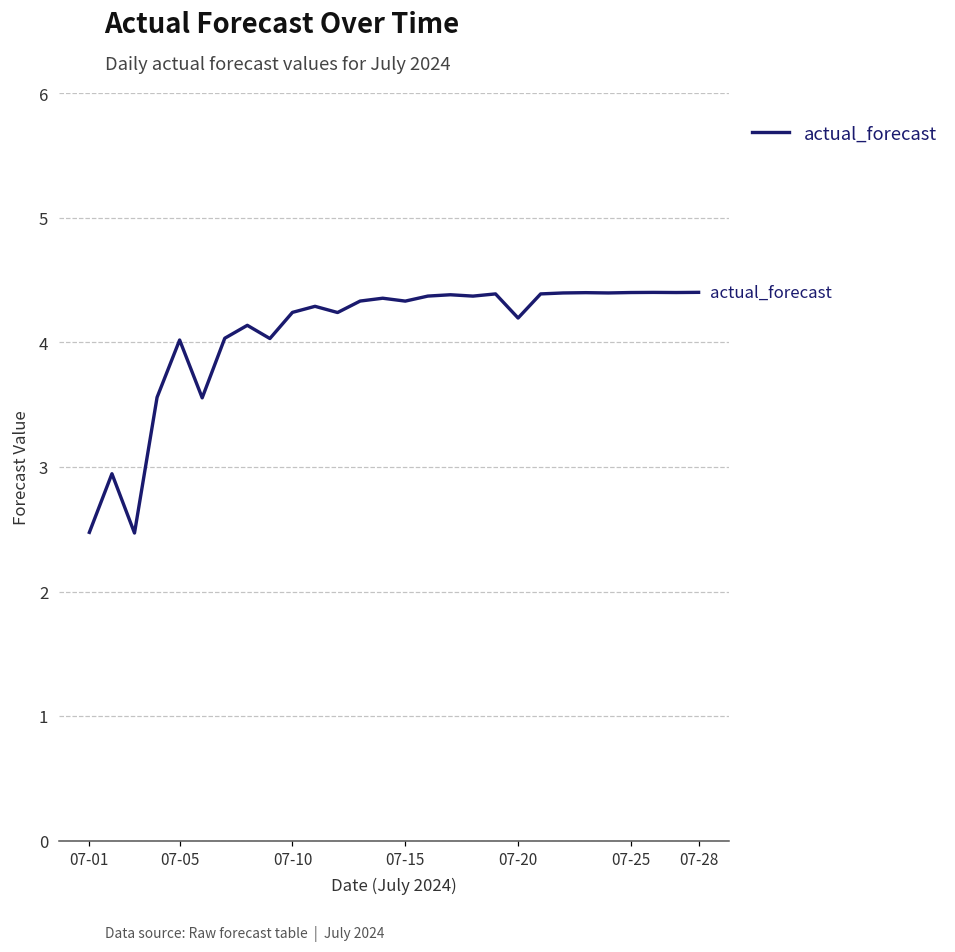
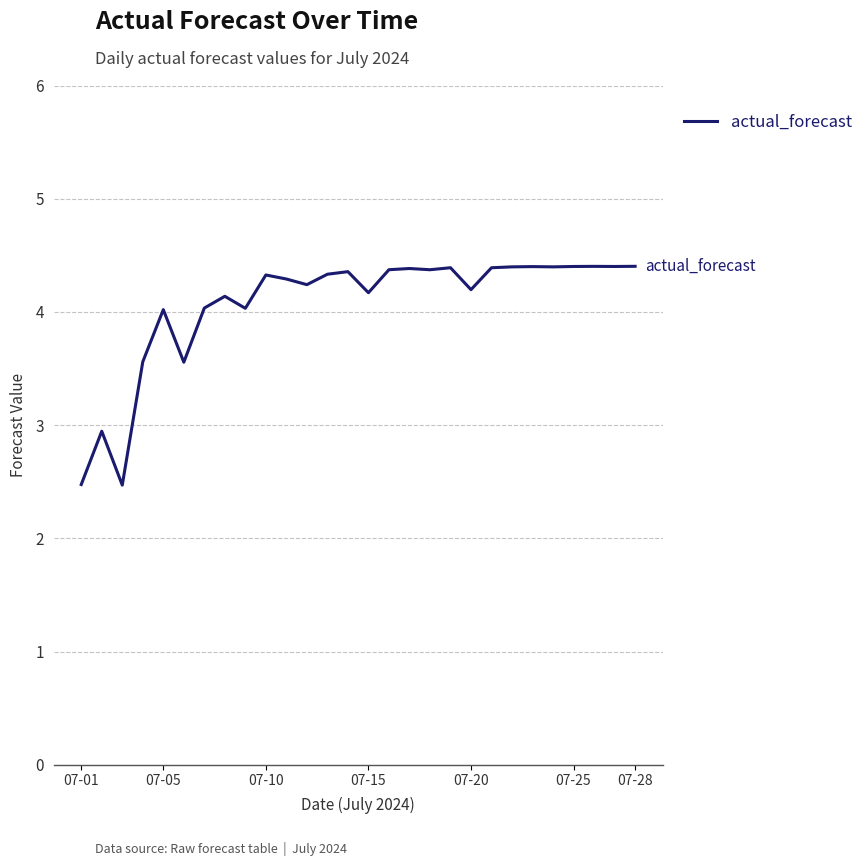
  {
    "07-01": 2.48,
    "07-05": 4.02,
-   "07-10": 4.24,
-   "07-15": 4.33,
+   "07-10": 4.33,
+   "07-15": 4.17,
    "07-20": 4.20,
    "07-25": 4.40,
    "07-28": 4.40
  }
